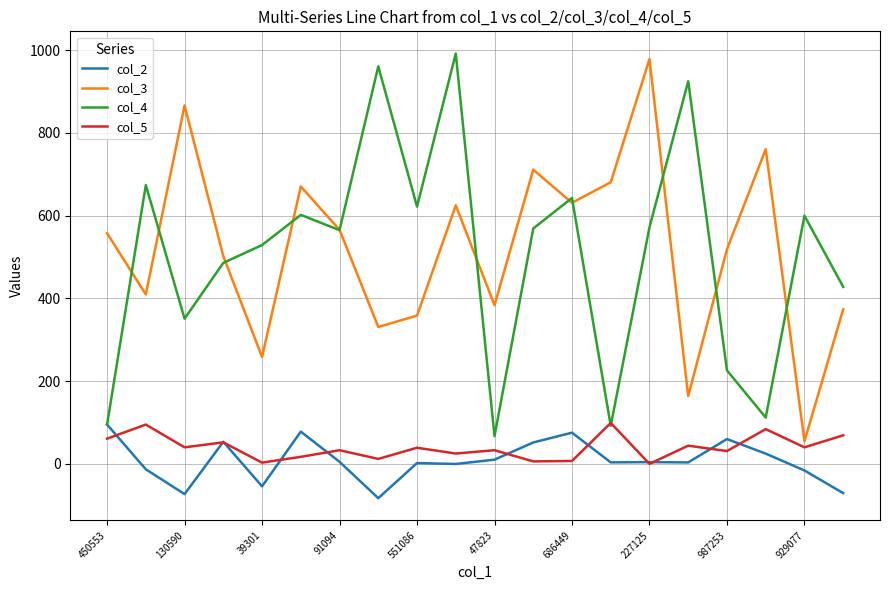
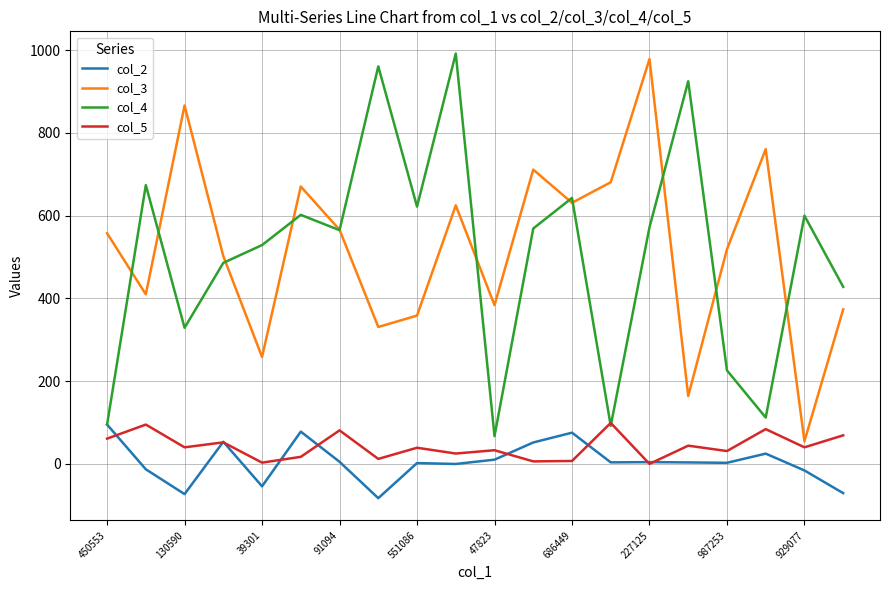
  {
    "col_2": {
      "130590": -70,
      "39301": -50,
      "91094": 10,
      "551086": 0,
      "47823": 10,
      "686449": 80,
-     "987253": 60,
+     "987253": 0,
      "929077": -20
    },
    "col_3": {
      "450553": 560,
      "130590": 870,
      "39301": 260,
      "551086": 360,
      "47823": 380,
      "686449": 630,
      "227125": 980,
      "987253": 520,
      "929077": 50
    },
    "col_4": {
-     "130590": 350,
+     "130590": 330,
      "39301": 530,
      "551086": 620,
      "47823": 70,
      "686449": 640,
      "227125": 570,
      "987253": 230,
      "929077": 600
    },
    "col_5": {
      "450553": 60,
      "130590": 40,
      "39301": 0,
-     "91094": 30,
+     "91094": 80,
      "551086": 40,
      "47823": 30,
      "686449": 10,
      "987253": 30,
      "929077": 40
    }
  }
